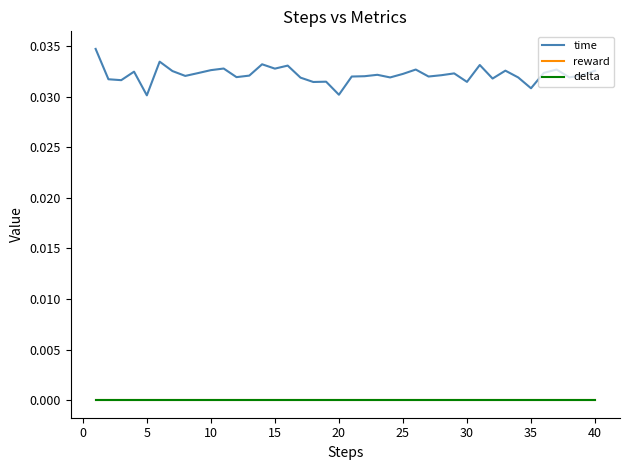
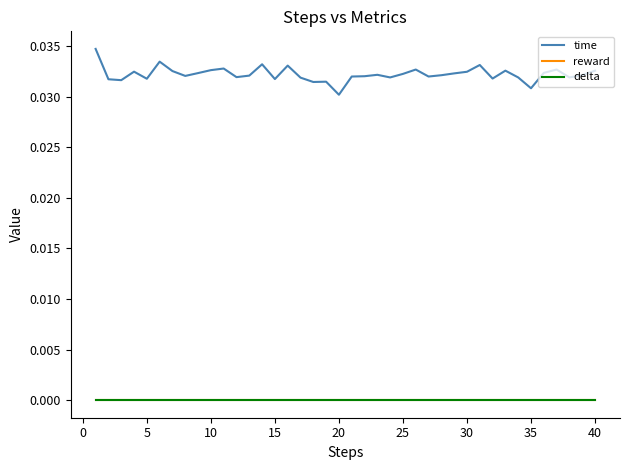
  {
    "time": {
-     "5": 0.0301,
+     "5": 0.0318,
      "10": 0.0326,
-     "15": 0.0328,
+     "15": 0.0317,
      "20": 0.0302,
      "25": 0.0322,
-     "30": 0.0315,
+     "30": 0.0325,
      "35": 0.0308
    },
    "delta": {
      "5": 0.0000,
      "10": 0.0000,
      "15": 0.0000,
      "20": 0.0000,
      "25": 0.0000,
      "30": 0.0000,
      "35": 0.0000,
      "40": 0.0000
    }
  }
